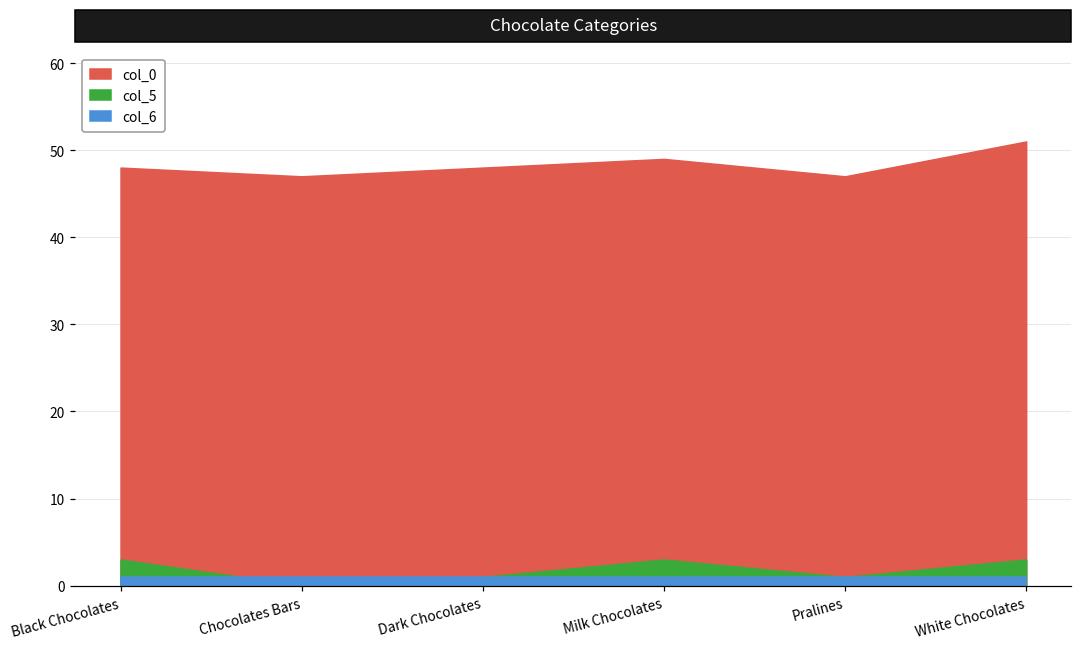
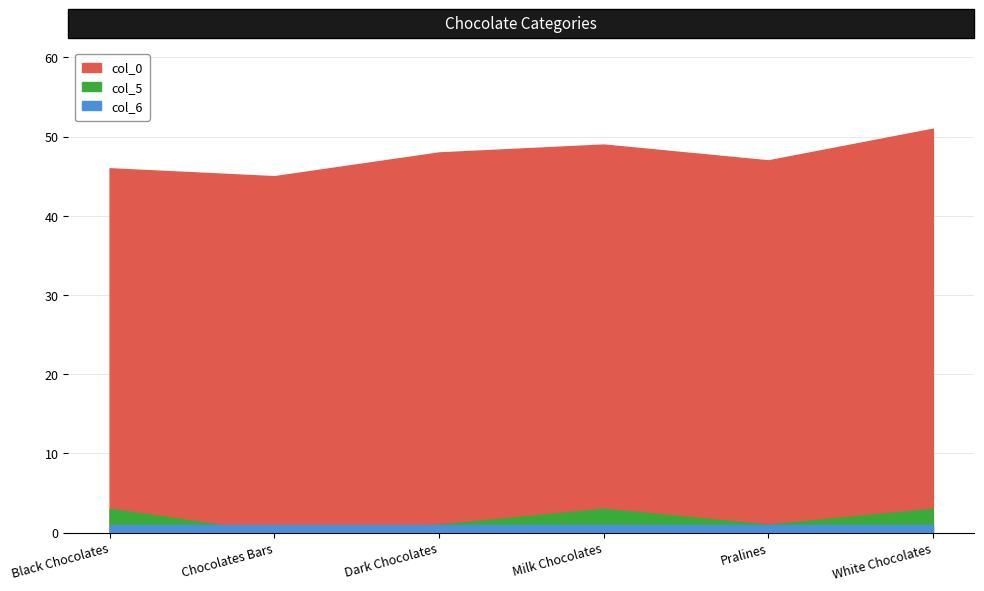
  {
    "col_0": {
-     "Black Chocolates": 48,
-     "Chocolates Bars": 47,
+     "Black Chocolates": 46,
+     "Chocolates Bars": 45,
      "Dark Chocolates": 48,
      "Milk Chocolates": 49,
      "Pralines": 47,
      "White Chocolates": 51
    },
    "col_5": {
      "Black Chocolates": 3,
      "Milk Chocolates": 3,
      "White Chocolates": 3
    },
    "col_6": {
      "Black Chocolates": 1,
      "Chocolates Bars": 1,
      "Milk Chocolates": 1,
      "White Chocolates": 1
    }
  }
